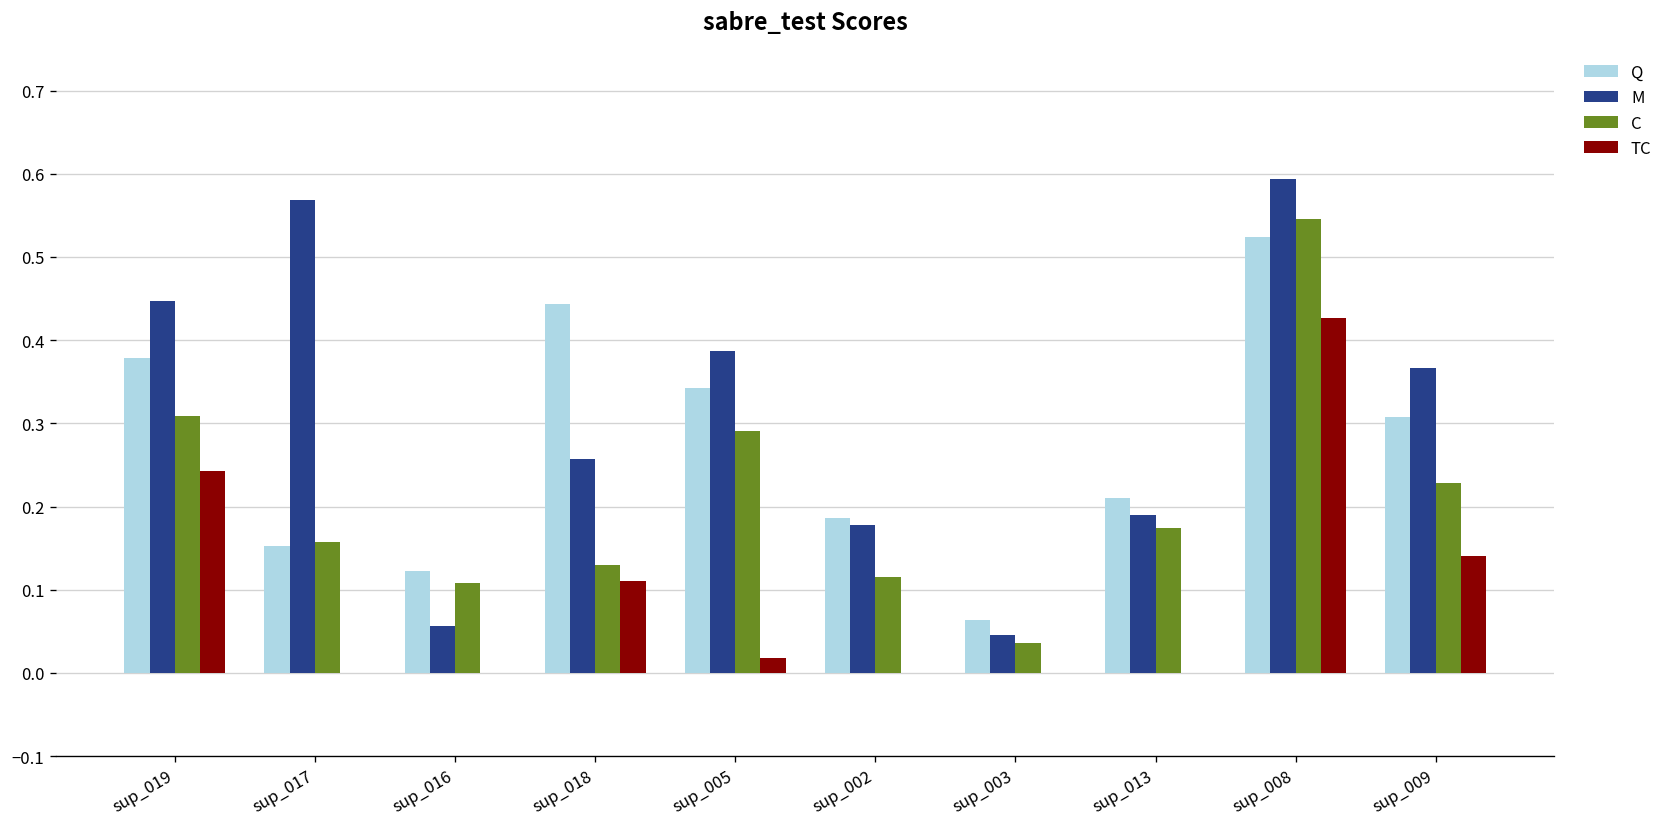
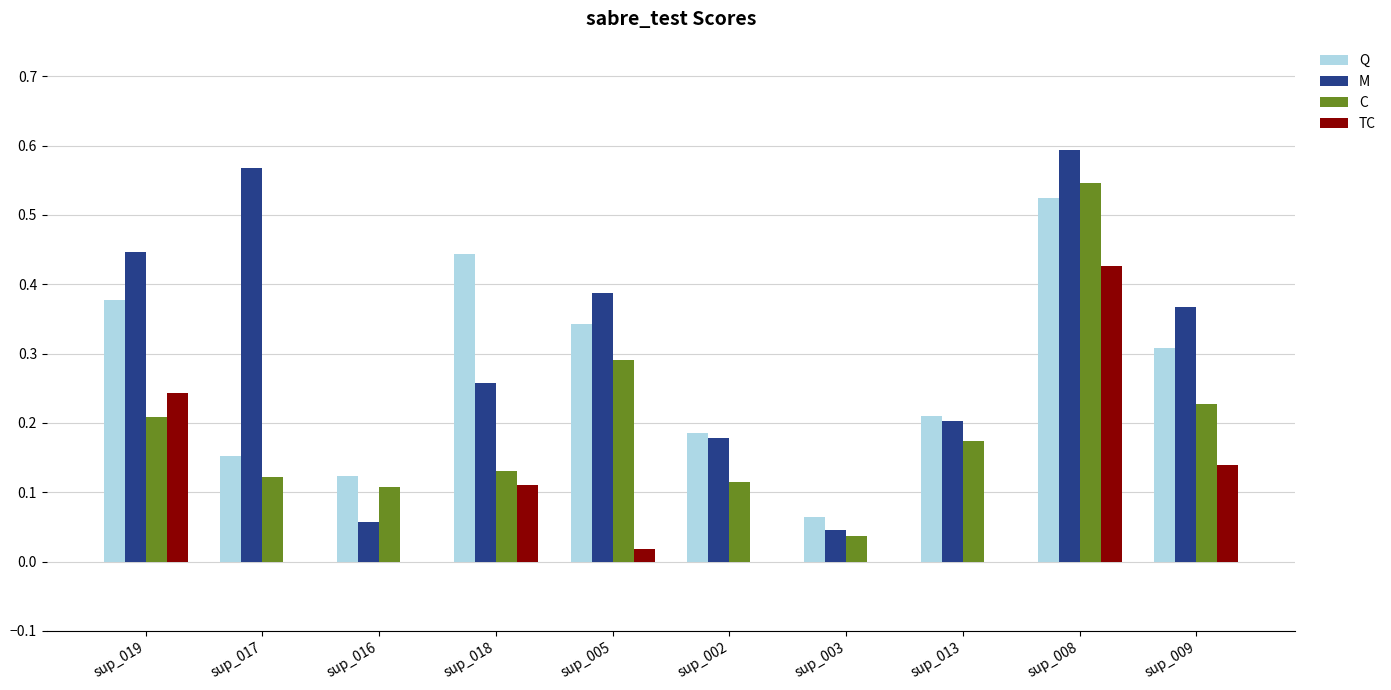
  {
    "Q": {
      "sup_019": 0.38,
      "sup_017": 0.15,
      "sup_016": 0.12,
      "sup_018": 0.44,
      "sup_005": 0.34,
      "sup_002": 0.19,
      "sup_003": 0.06,
      "sup_013": 0.21,
      "sup_008": 0.52,
      "sup_009": 0.31
    },
    "M": {
      "sup_019": 0.45,
      "sup_017": 0.57,
      "sup_016": 0.06,
      "sup_018": 0.26,
      "sup_005": 0.39,
      "sup_002": 0.18,
      "sup_003": 0.05,
-     "sup_013": 0.19,
+     "sup_013": 0.20,
      "sup_008": 0.59,
      "sup_009": 0.37
    },
    "C": {
-     "sup_019": 0.31,
-     "sup_017": 0.16,
+     "sup_019": 0.21,
+     "sup_017": 0.12,
      "sup_016": 0.11,
      "sup_018": 0.13,
      "sup_005": 0.29,
      "sup_002": 0.12,
      "sup_003": 0.04,
      "sup_013": 0.17,
      "sup_008": 0.55,
      "sup_009": 0.23
    },
    "TC": {
      "sup_019": 0.24,
      "sup_017": 0.00,
      "sup_016": 0.00,
      "sup_018": 0.11,
      "sup_005": 0.02,
      "sup_002": 0.00,
      "sup_003": 0.00,
      "sup_013": 0.00,
      "sup_008": 0.43,
      "sup_009": 0.14
    }
  }
